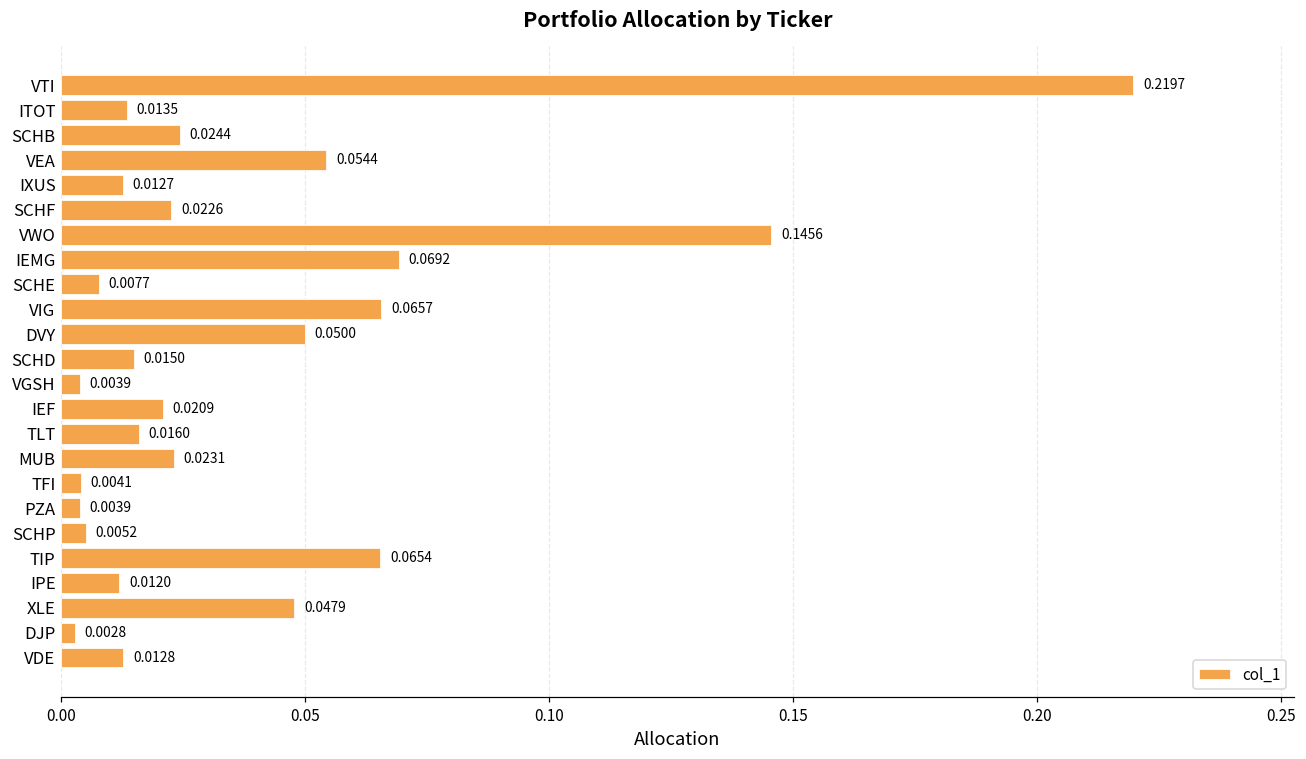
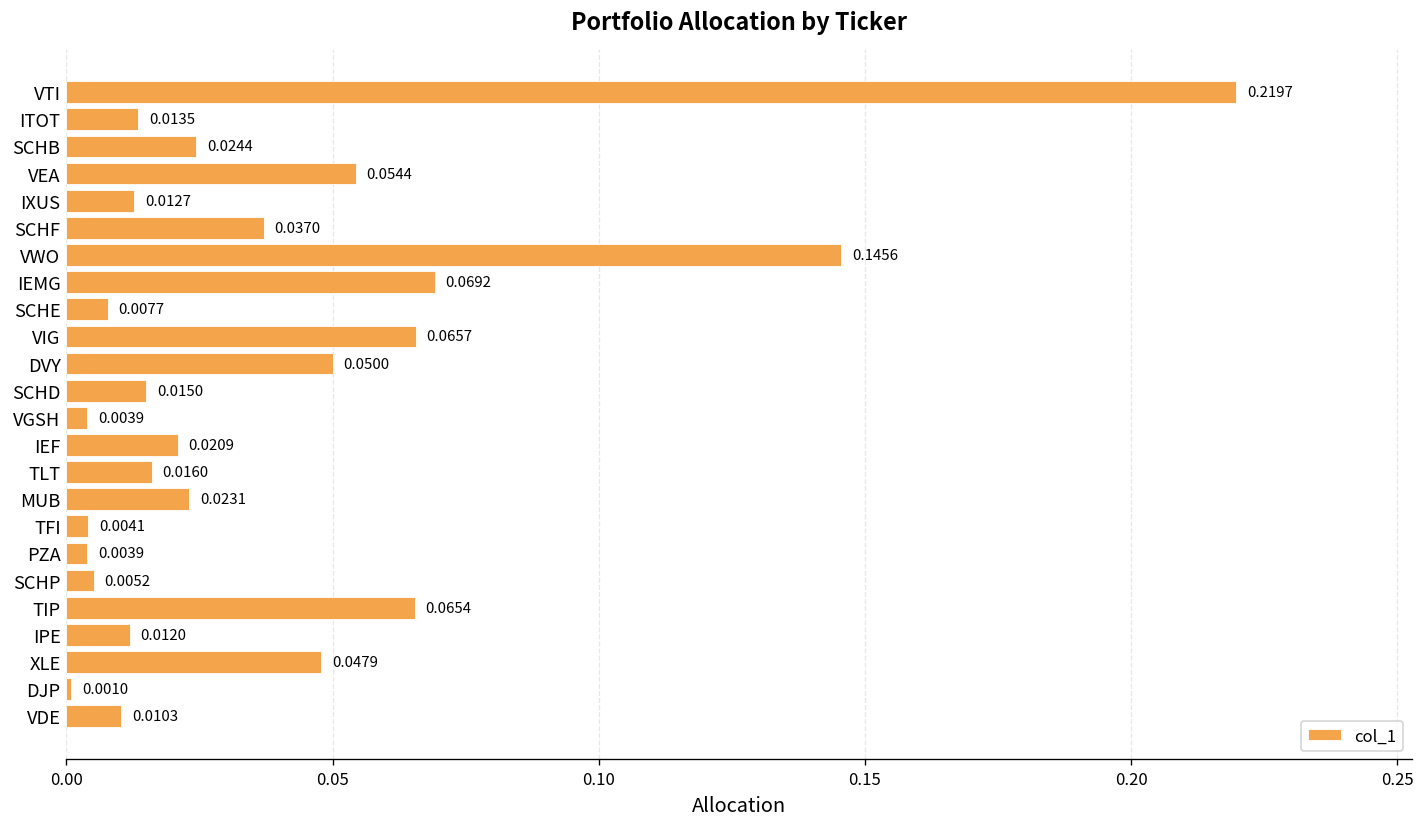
  {
    "VTI": 0.2197,
    "ITOT": 0.0135,
    "SCHB": 0.0244,
    "VEA": 0.0544,
    "IXUS": 0.0127,
-   "SCHF": 0.0226,
+   "SCHF": 0.0370,
    "VWO": 0.1456,
    "IEMG": 0.0692,
    "SCHE": 0.0077,
    "VIG": 0.0657,
    "DVY": 0.0500,
    "SCHD": 0.0150,
    "VGSH": 0.0039,
    "IEF": 0.0209,
    "TLT": 0.0160,
    "MUB": 0.0231,
    "TFI": 0.0041,
    "PZA": 0.0039,
    "SCHP": 0.0052,
    "TIP": 0.0654,
    "IPE": 0.0120,
    "XLE": 0.0479,
-   "DJP": 0.0028,
-   "VDE": 0.0128
+   "DJP": 0.0010,
+   "VDE": 0.0103
  }
